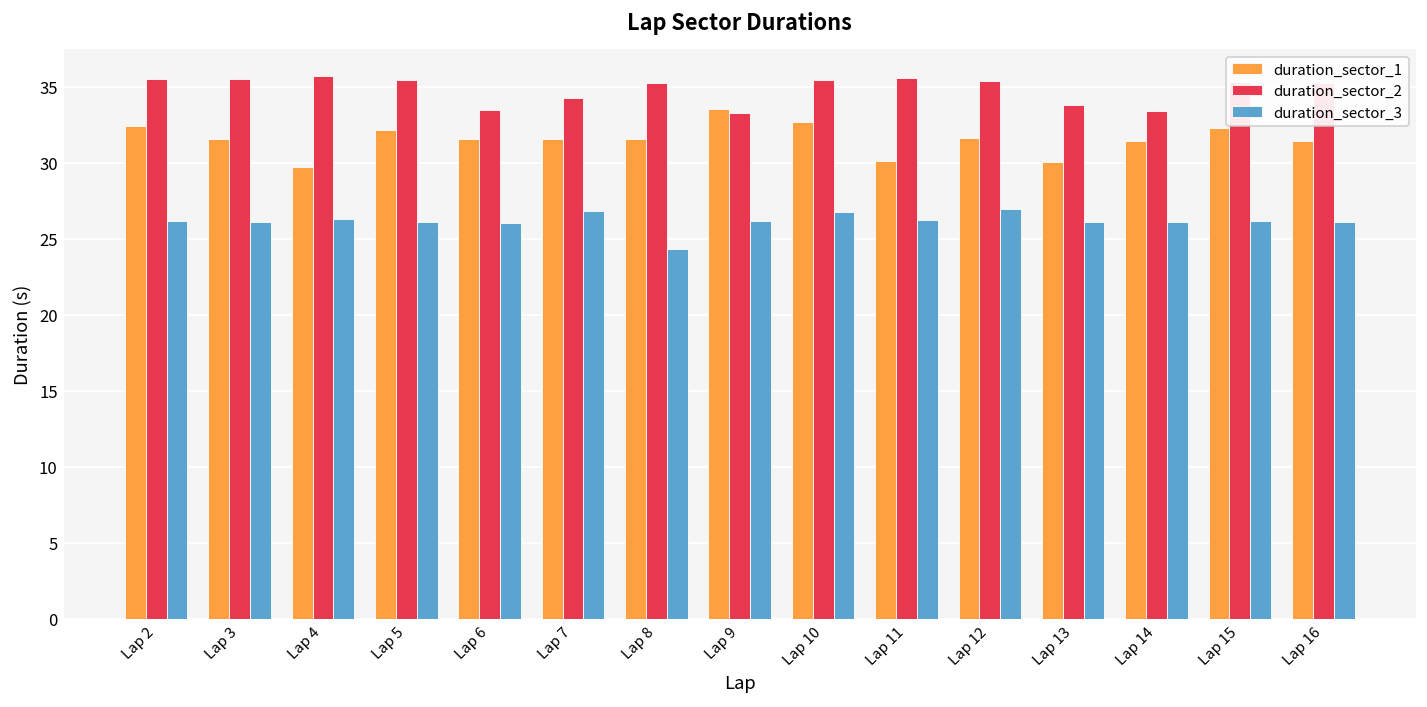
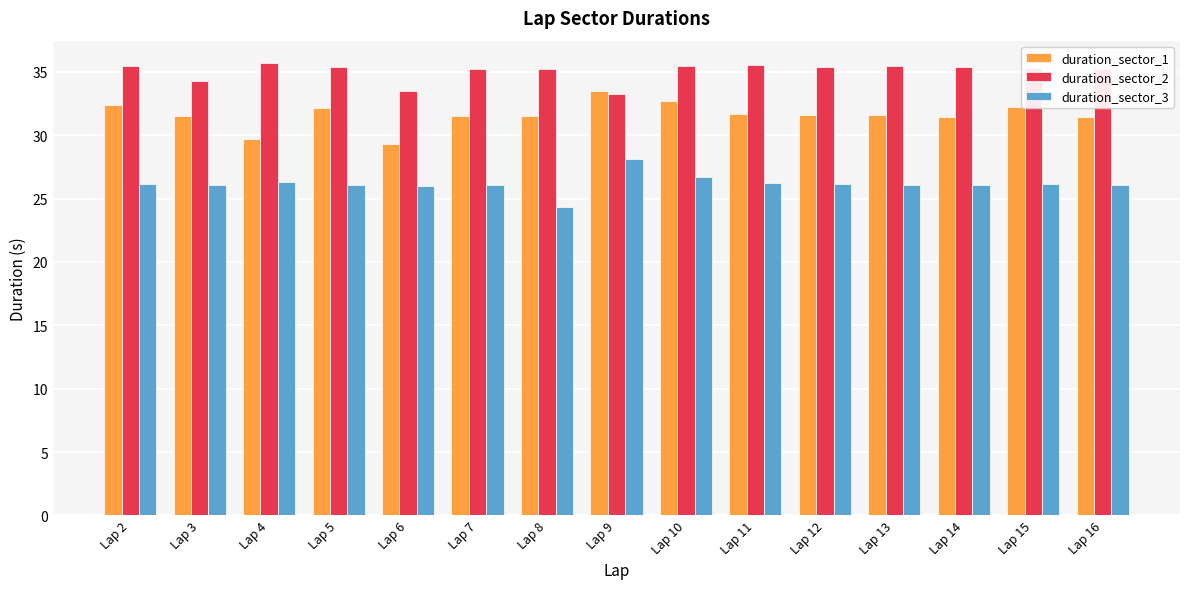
  {
    "duration_sector_1": {
      "Lap 2": 32.4,
      "Lap 3": 31.6,
      "Lap 4": 29.7,
      "Lap 5": 32.2,
-     "Lap 6": 31.5,
+     "Lap 6": 29.3,
      "Lap 7": 31.5,
      "Lap 8": 31.6,
      "Lap 9": 33.5,
      "Lap 10": 32.7,
-     "Lap 11": 30.1,
+     "Lap 11": 31.7,
      "Lap 12": 31.6,
-     "Lap 13": 30.0,
+     "Lap 13": 31.6,
      "Lap 14": 31.4,
      "Lap 15": 32.2,
      "Lap 16": 31.4
    },
    "duration_sector_2": {
      "Lap 2": 35.5,
-     "Lap 3": 35.5,
+     "Lap 3": 34.3,
      "Lap 4": 35.7,
      "Lap 5": 35.4,
      "Lap 6": 33.5,
-     "Lap 7": 34.3,
+     "Lap 7": 35.2,
      "Lap 8": 35.3,
      "Lap 9": 33.2,
      "Lap 10": 35.4,
      "Lap 11": 35.6,
      "Lap 12": 35.4,
-     "Lap 13": 33.8,
-     "Lap 14": 33.4
+     "Lap 13": 35.4,
+     "Lap 14": 35.4
    },
    "duration_sector_3": {
      "Lap 2": 26.1,
      "Lap 3": 26.1,
      "Lap 4": 26.3,
      "Lap 5": 26.1,
      "Lap 6": 26.0,
-     "Lap 7": 26.8,
+     "Lap 7": 26.1,
      "Lap 8": 24.3,
-     "Lap 9": 26.1,
+     "Lap 9": 28.1,
      "Lap 10": 26.7,
      "Lap 11": 26.2,
-     "Lap 12": 27.0,
+     "Lap 12": 26.1,
      "Lap 13": 26.1,
      "Lap 14": 26.1,
      "Lap 15": 26.1,
      "Lap 16": 26.1
    }
  }
